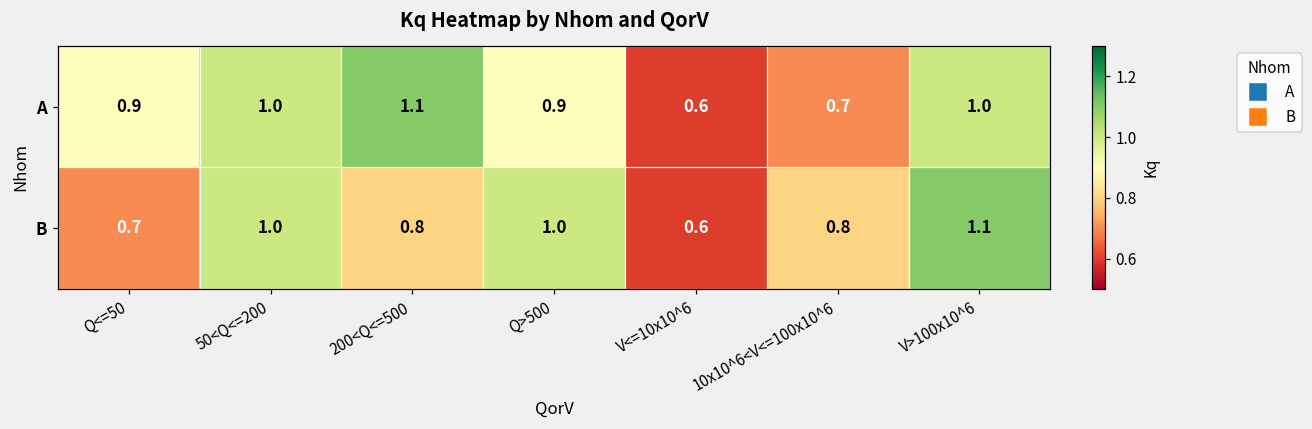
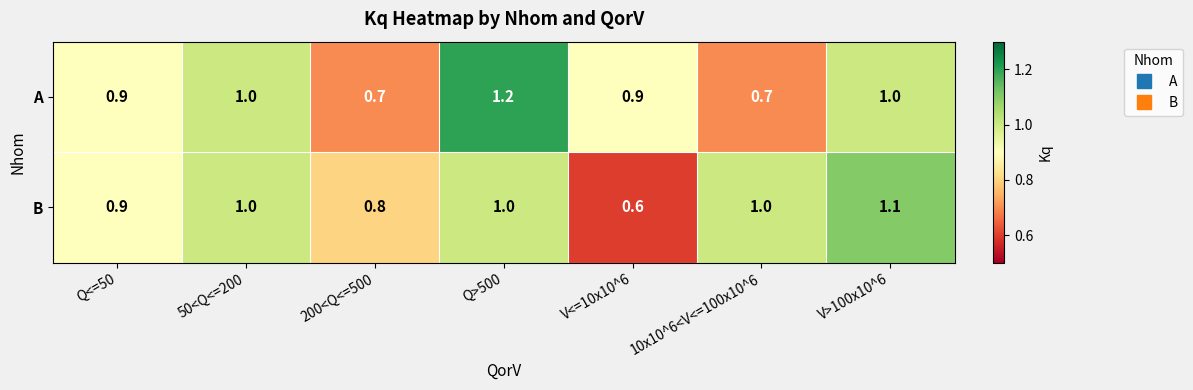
  {
    "A": {
      "Q<=50": 0.9,
      "50<Q<=200": 1.0,
-     "200<Q<=500": 1.1,
-     "Q>500": 0.9,
-     "V<=10x10^6": 0.6,
+     "200<Q<=500": 0.7,
+     "Q>500": 1.2,
+     "V<=10x10^6": 0.9,
      "10x10^6<V<=100x10^6": 0.7,
      "V>100x10^6": 1.0
    },
    "B": {
-     "Q<=50": 0.7,
+     "Q<=50": 0.9,
      "50<Q<=200": 1.0,
      "200<Q<=500": 0.8,
      "Q>500": 1.0,
      "V<=10x10^6": 0.6,
-     "10x10^6<V<=100x10^6": 0.8,
+     "10x10^6<V<=100x10^6": 1.0,
      "V>100x10^6": 1.1
    }
  }
